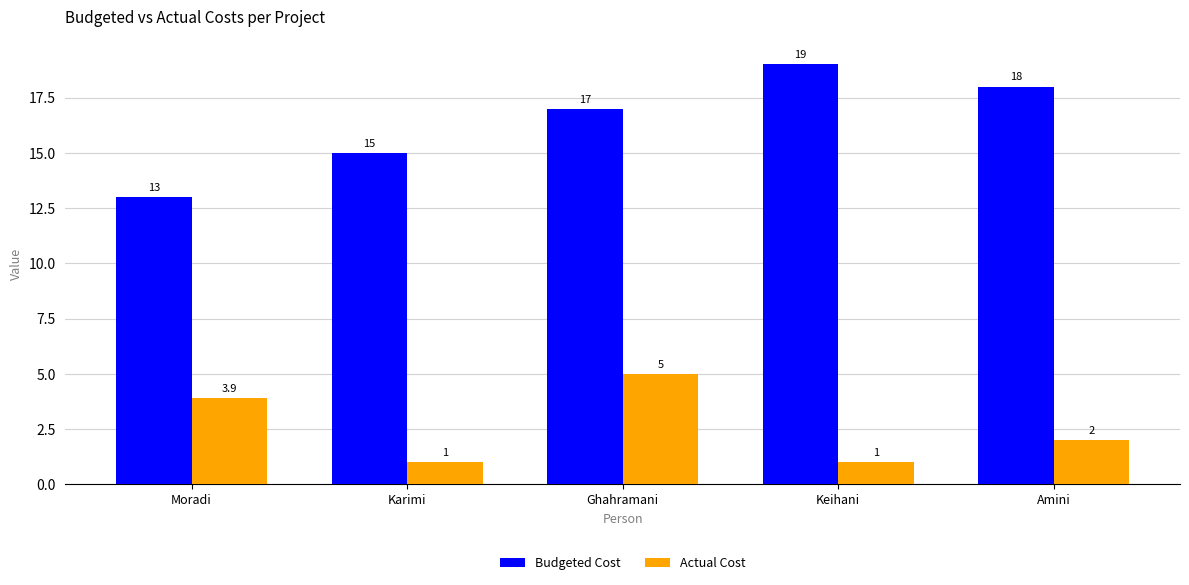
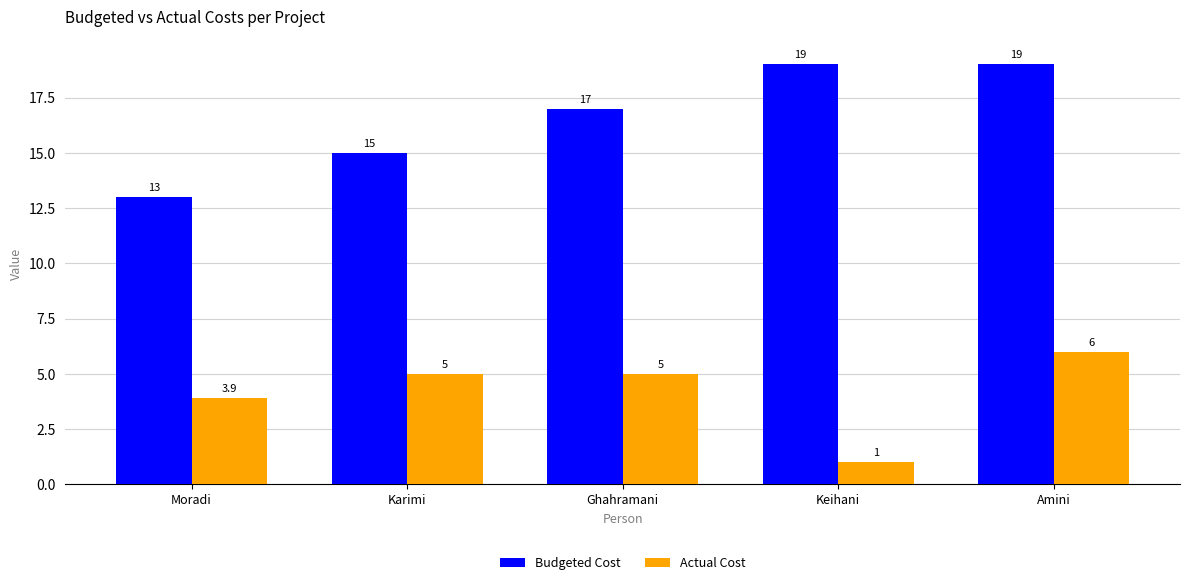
  {
    "Budgeted Cost": {
      "Moradi": 13,
      "Karimi": 15,
      "Ghahramani": 17,
      "Keihani": 19,
-     "Amini": 18
+     "Amini": 19
    },
    "Actual Cost": {
      "Moradi": 3.9,
-     "Karimi": 1,
+     "Karimi": 5,
      "Ghahramani": 5,
      "Keihani": 1,
-     "Amini": 2
+     "Amini": 6
    }
  }
